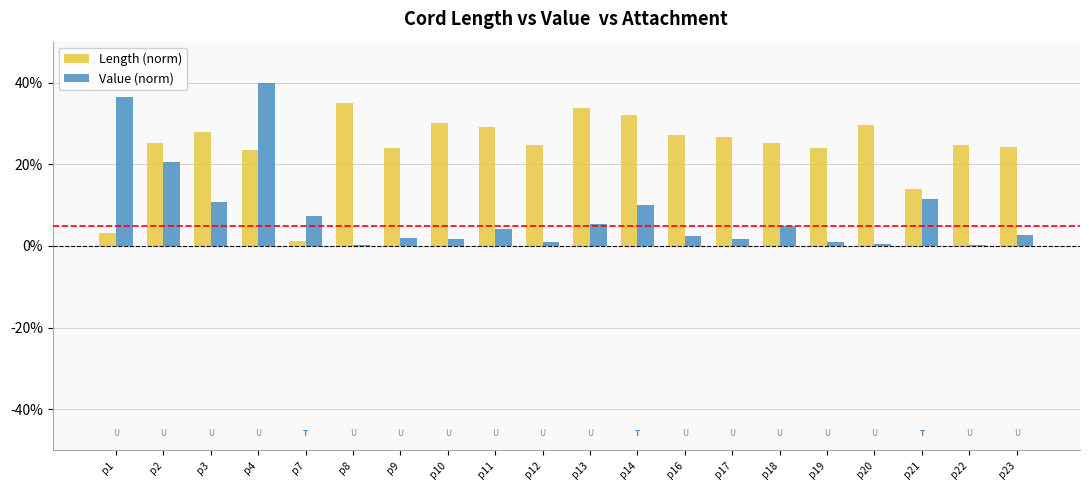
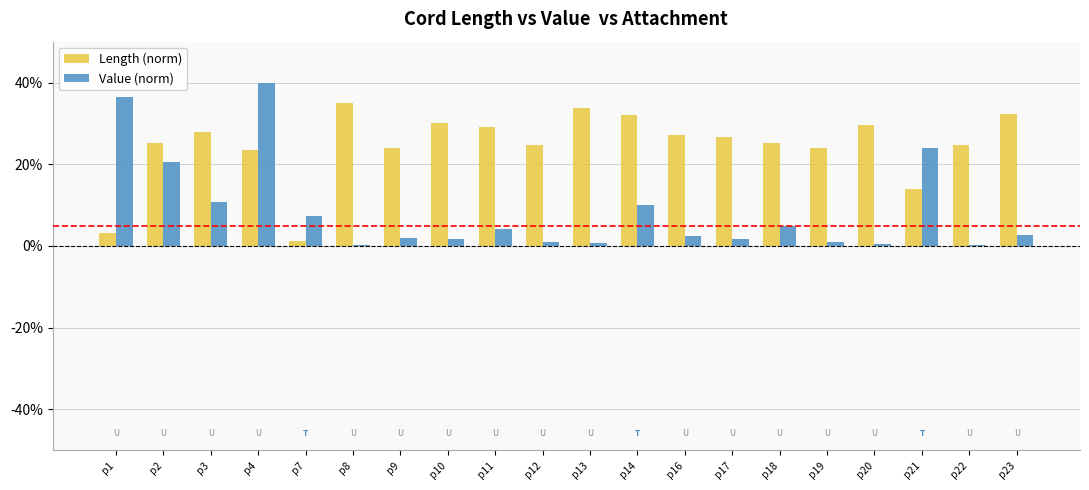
  {
    "Length (norm)": {
      "p1": "3%",
      "p2": "25%",
      "p3": "28%",
      "p4": "23%",
      "p7": "1%",
      "p8": "35%",
      "p9": "24%",
      "p10": "30%",
      "p11": "29%",
      "p12": "25%",
      "p13": "34%",
      "p14": "32%",
      "p16": "27%",
      "p17": "27%",
      "p18": "25%",
      "p19": "24%",
      "p20": "30%",
      "p21": "14%",
      "p22": "25%",
-     "p23": "24%"
+     "p23": "32%"
    },
    "Value (norm)": {
      "p1": "37%",
      "p2": "21%",
      "p3": "11%",
      "p4": "40%",
      "p7": "7%",
      "p9": "2%",
      "p10": "2%",
      "p11": "4%",
      "p12": "1%",
-     "p13": "5%",
+     "p13": "1%",
      "p14": "10%",
      "p16": "2%",
      "p17": "2%",
      "p18": "5%",
      "p19": "1%",
-     "p21": "11%",
+     "p21": "24%",
      "p23": "3%"
    }
  }
